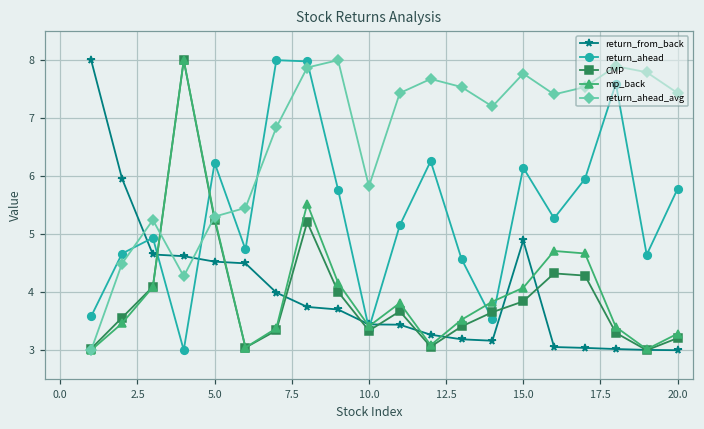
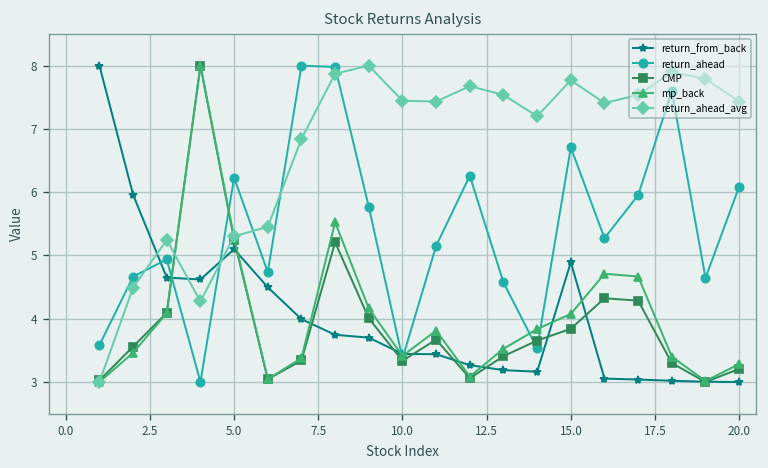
  {
    "return_from_back": {
-     "5.0": 4.5,
+     "5.0": 5.1,
      "15.0": 4.9,
      "20.0": 3.0
    },
    "return_ahead": {
      "5.0": 6.2,
-     "15.0": 6.1,
-     "20.0": 5.8
+     "15.0": 6.7,
+     "20.0": 6.1
    },
    "return_ahead_avg": {
-     "10.0": 5.8,
+     "10.0": 7.4,
      "15.0": 7.8
    }
  }
